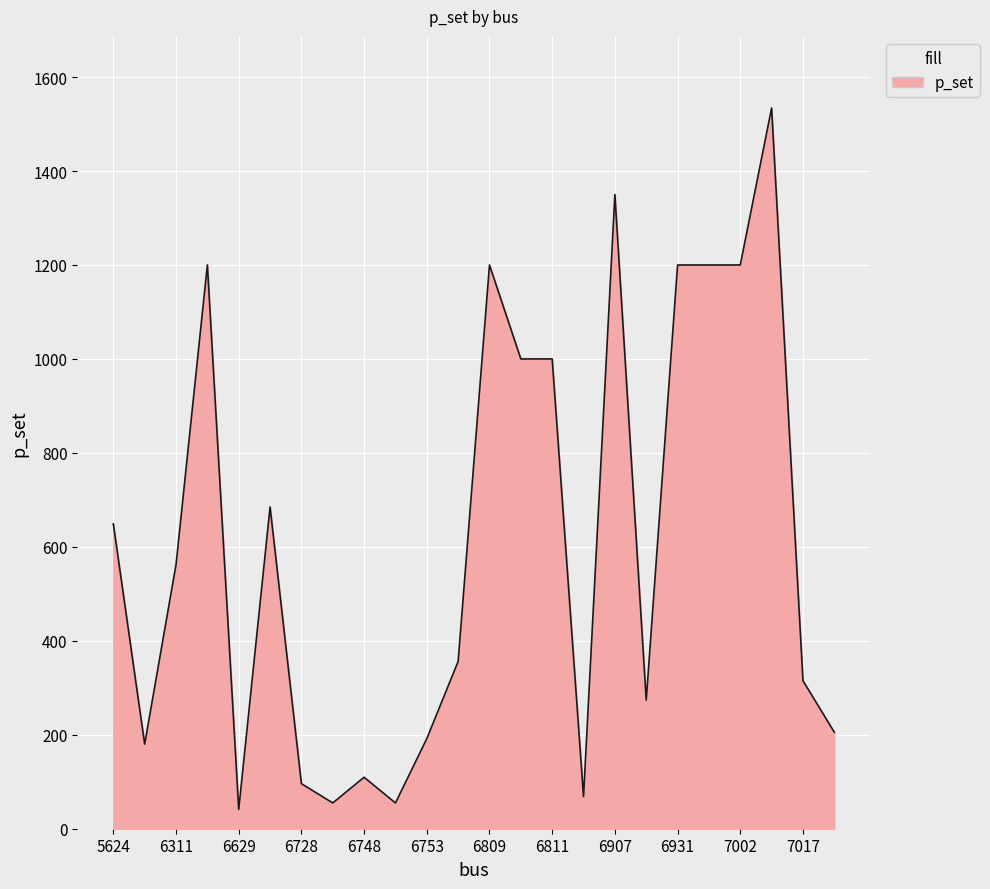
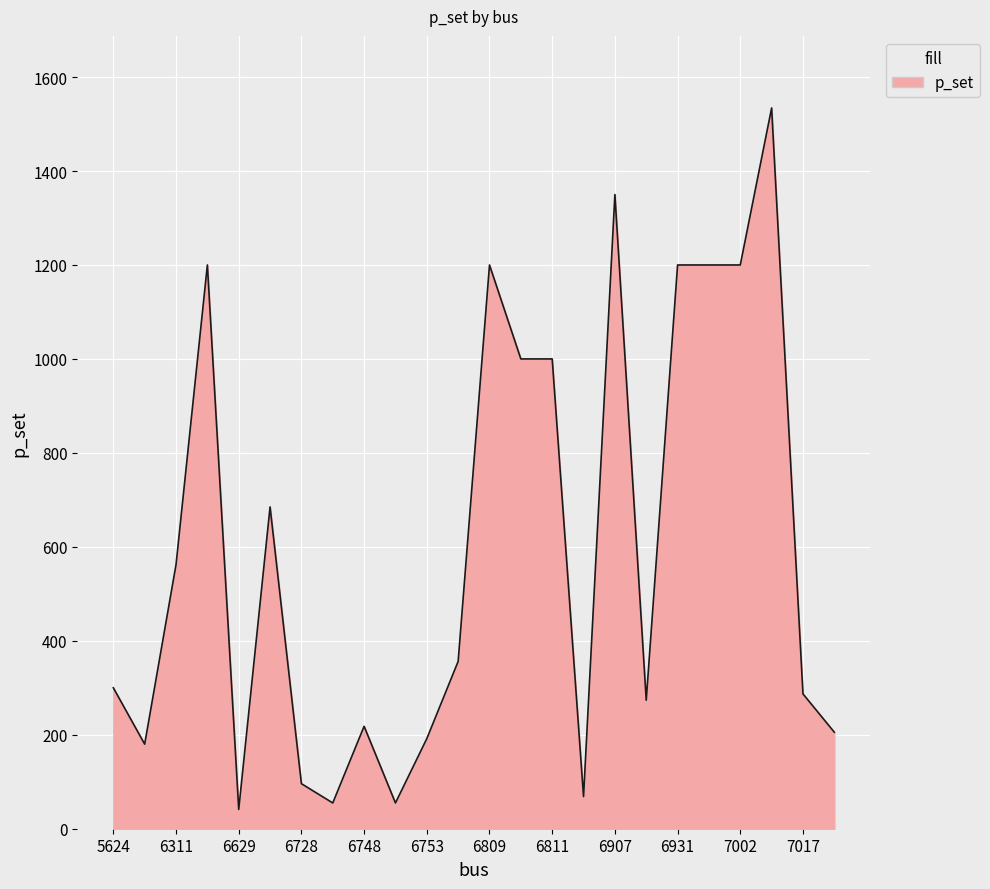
  {
-   "5624": 650,
+   "5624": 300,
    "6311": 560,
    "6629": 40,
    "6728": 100,
-   "6748": 110,
+   "6748": 220,
    "6753": 190,
    "6809": 1200,
    "6811": 1000,
    "6907": 1350,
    "6931": 1200,
    "7002": 1200,
-   "7017": 320
+   "7017": 290
  }
